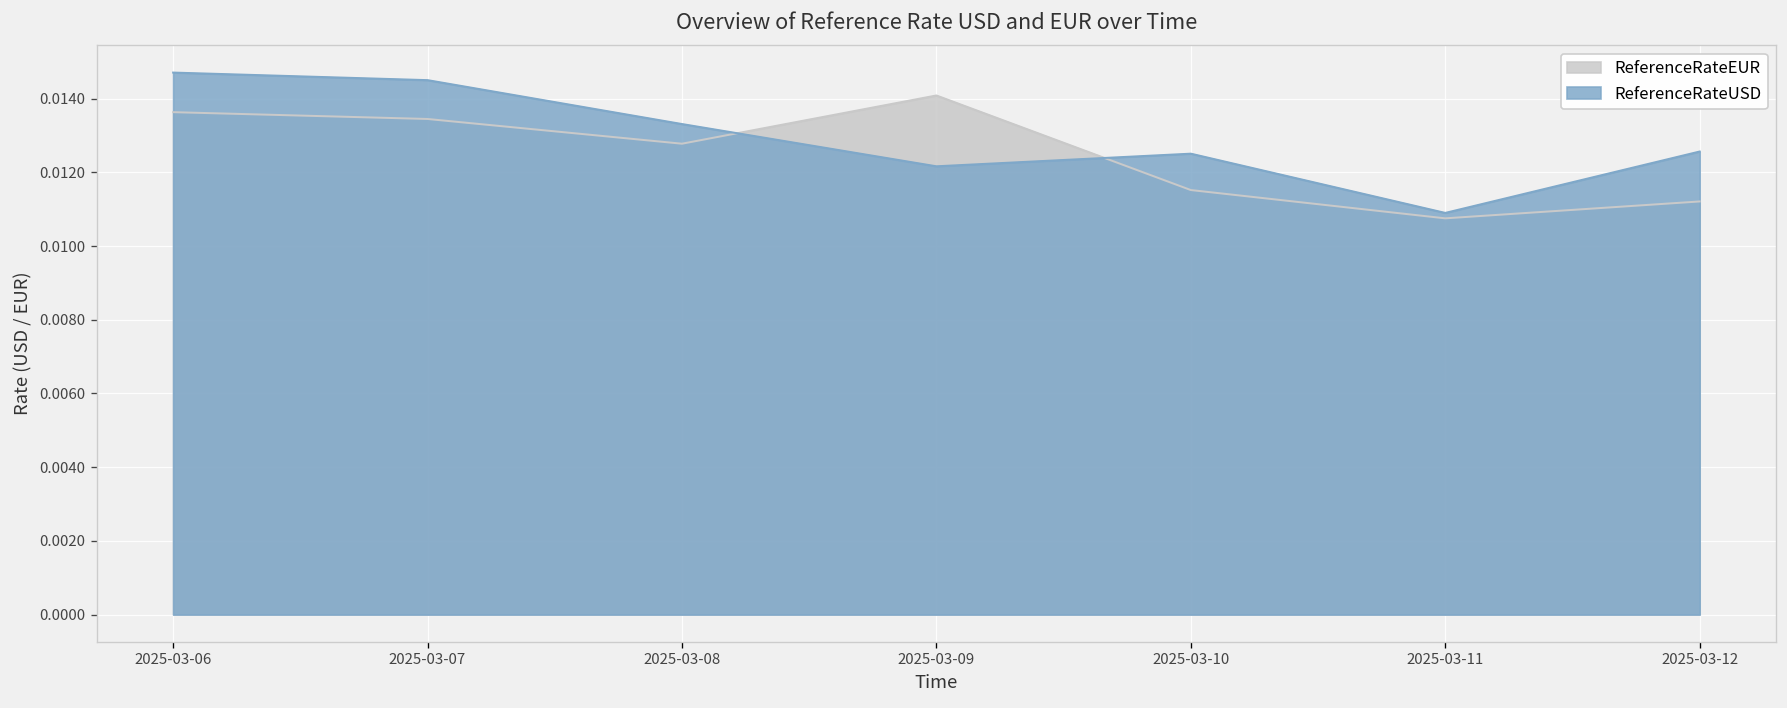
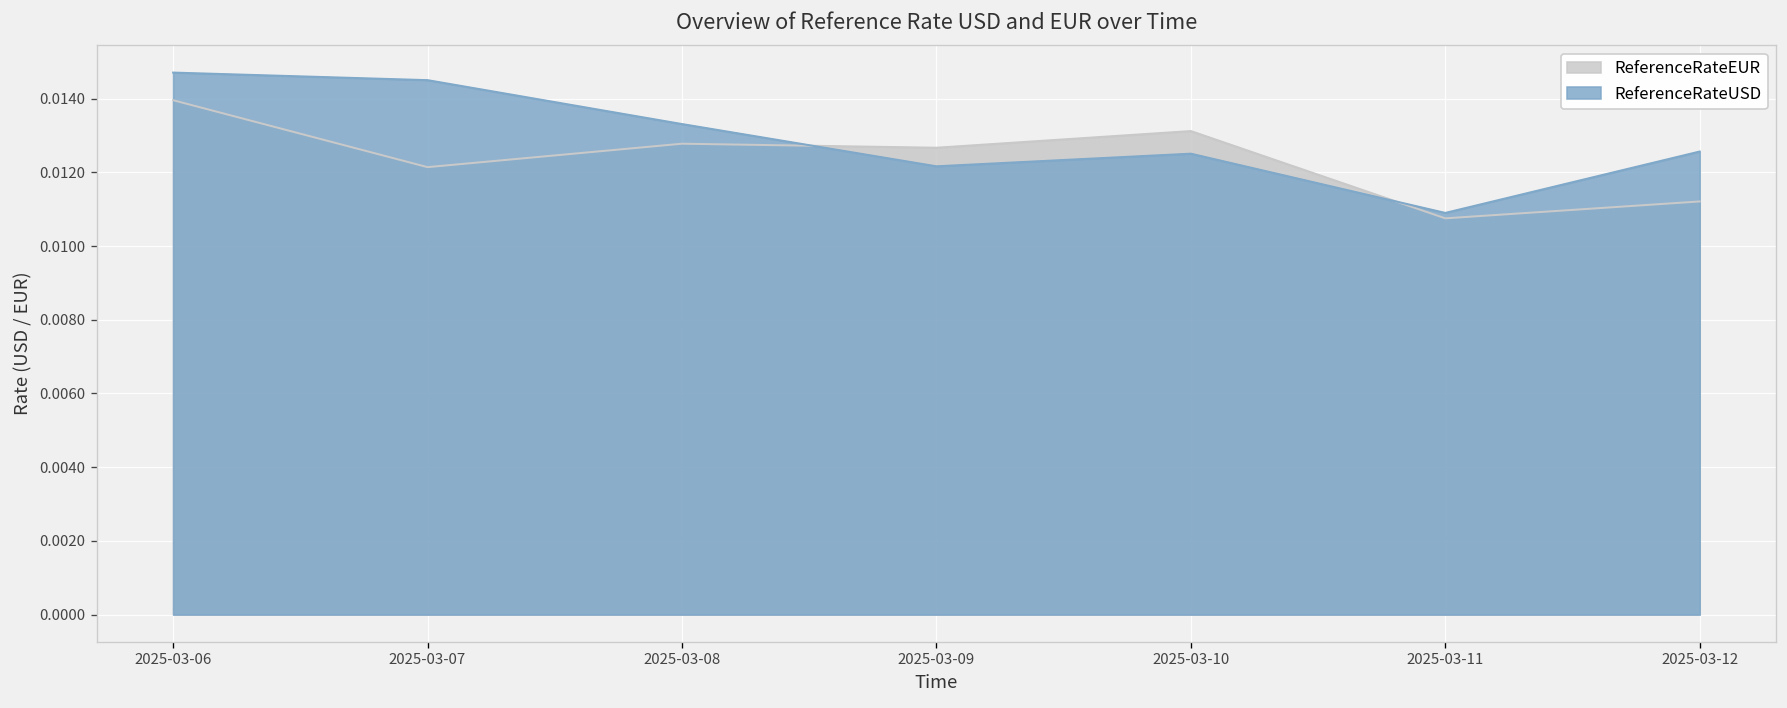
  {
    "ReferenceRateEUR": {
-     "2025-03-06": 0.0136,
-     "2025-03-07": 0.0134,
+     "2025-03-06": 0.0140,
+     "2025-03-07": 0.0121,
      "2025-03-08": 0.0128,
-     "2025-03-09": 0.0141,
-     "2025-03-10": 0.0115,
+     "2025-03-09": 0.0127,
+     "2025-03-10": 0.0131,
      "2025-03-11": 0.0108,
      "2025-03-12": 0.0112
    },
    "ReferenceRateUSD": {
      "2025-03-06": 0.0147,
      "2025-03-07": 0.0145,
      "2025-03-08": 0.0133,
      "2025-03-09": 0.0122,
      "2025-03-10": 0.0125,
      "2025-03-11": 0.0109,
      "2025-03-12": 0.0126
    }
  }
